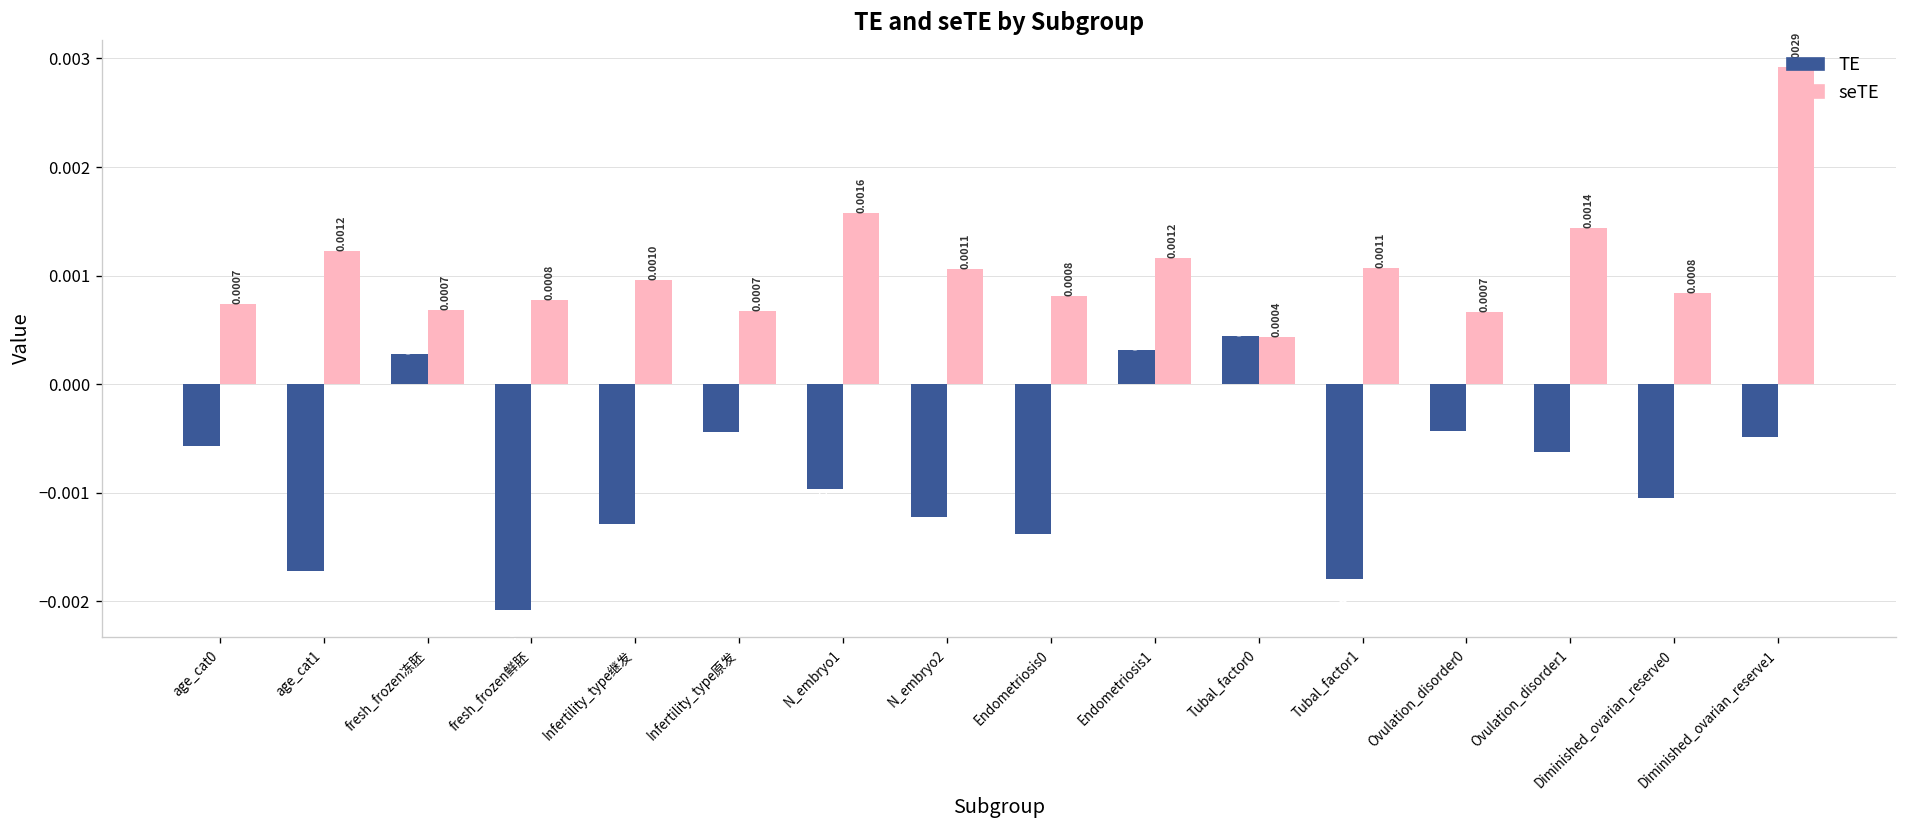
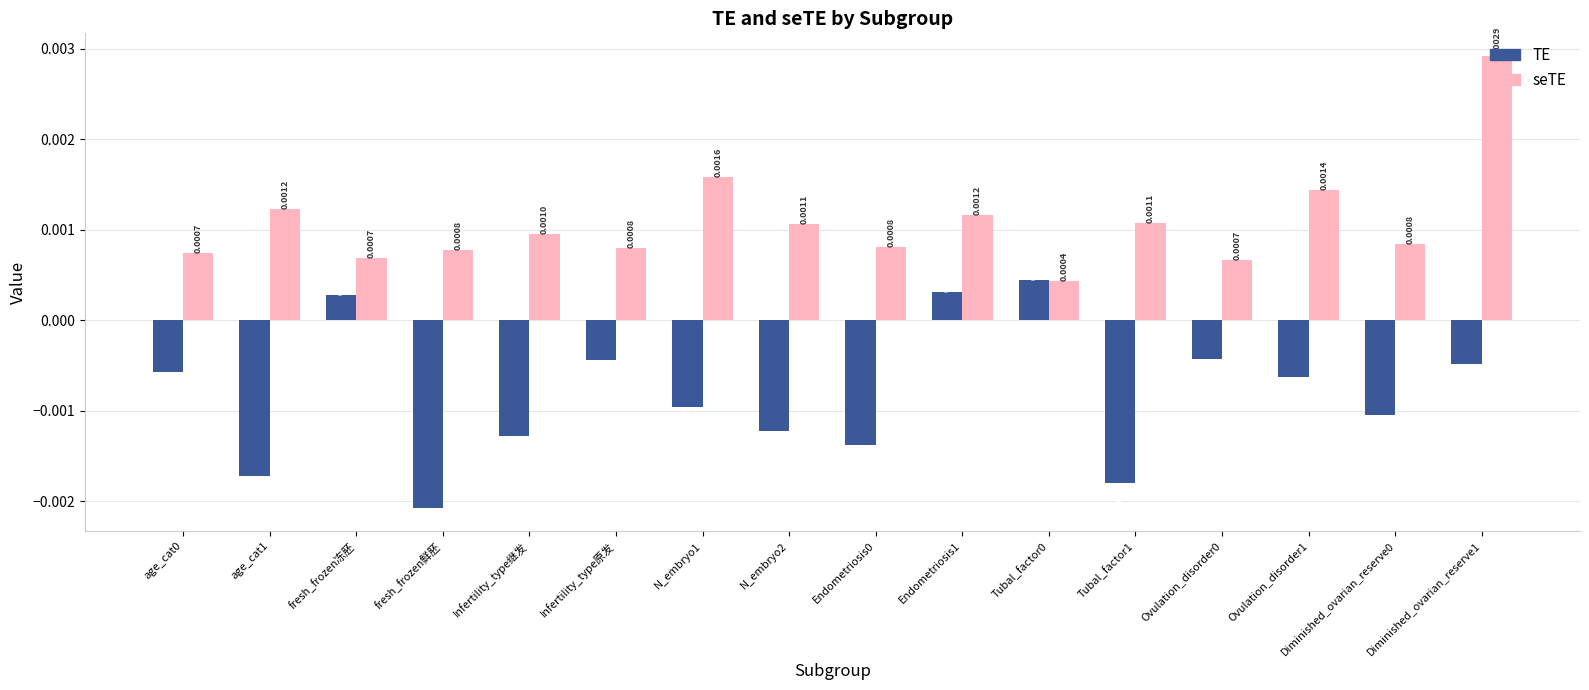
  {
    "TE": {
      "age_cat0": -0.0006,
      "age_cat1": -0.0017,
      "fresh_frozen冻胚": 0.0003,
      "fresh_frozen鲜胚": -0.0021,
      "Infertility_type继发": -0.0013,
      "Infertility_type原发": -0.0004,
      "N_embryo1": -0.0010,
      "N_embryo2": -0.0012,
      "Endometriosis0": -0.0014,
      "Endometriosis1": 0.0003,
      "Tubal_factor1": -0.0018,
      "Ovulation_disorder0": -0.0004,
      "Ovulation_disorder1": -0.0006,
      "Diminished_ovarian_reserve0": -0.0011,
      "Diminished_ovarian_reserve1": -0.0005
    },
    "seTE": {
      "age_cat0": 0.0007,
      "age_cat1": 0.0012,
      "fresh_frozen冻胚": 0.0007,
      "fresh_frozen鲜胚": 0.0008,
      "Infertility_type继发": 0.0010,
-     "Infertility_type原发": 0.0007,
+     "Infertility_type原发": 0.0008,
      "N_embryo1": 0.0016,
      "N_embryo2": 0.0011,
      "Endometriosis0": 0.0008,
      "Endometriosis1": 0.0012,
      "Tubal_factor0": 0.0004,
      "Tubal_factor1": 0.0011,
      "Ovulation_disorder0": 0.0007,
      "Ovulation_disorder1": 0.0014,
      "Diminished_ovarian_reserve0": 0.0008,
      "Diminished_ovarian_reserve1": 0.0029
    }
  }
